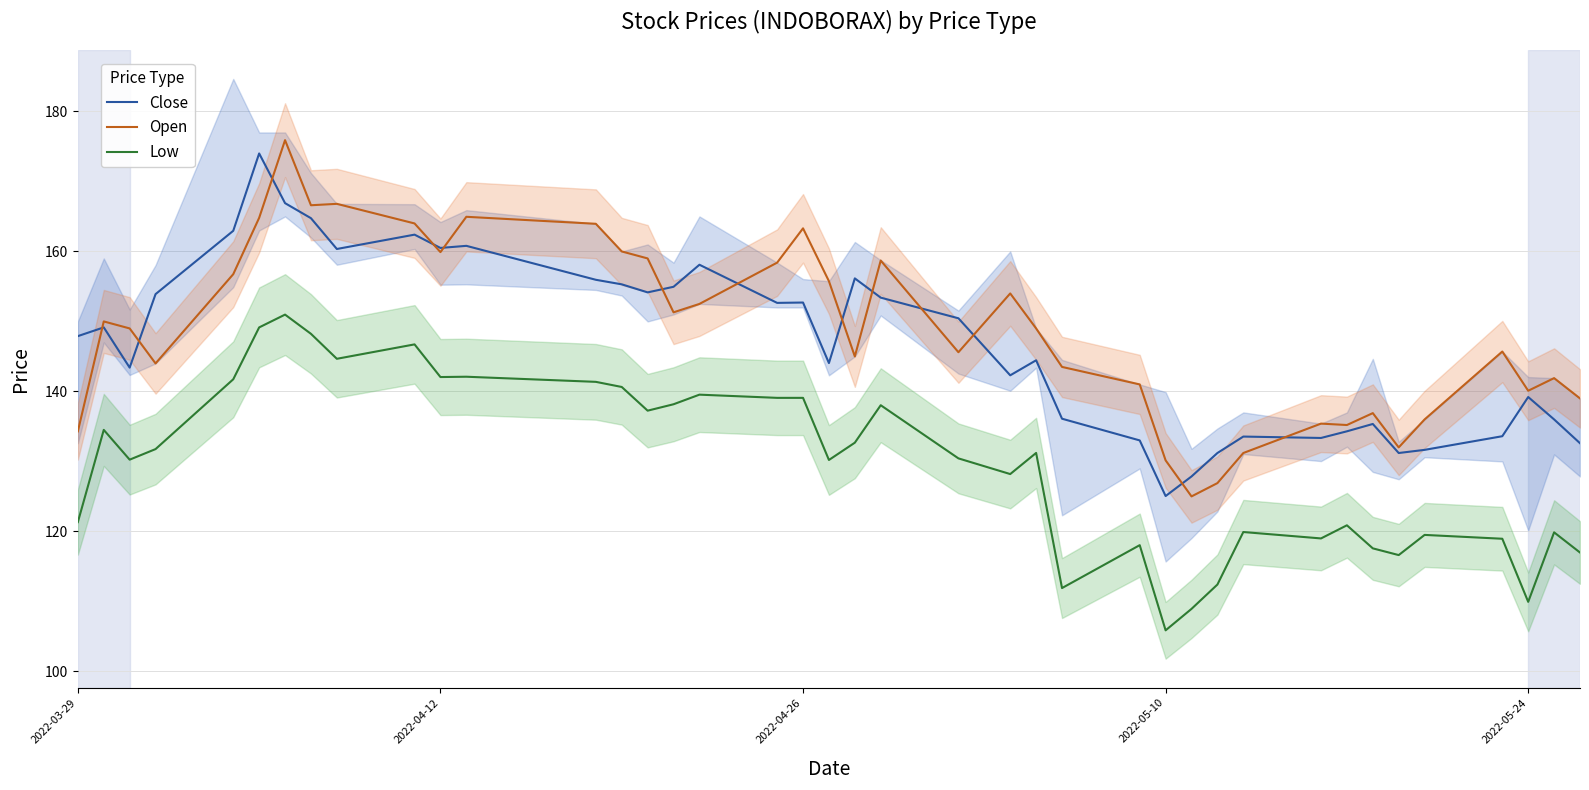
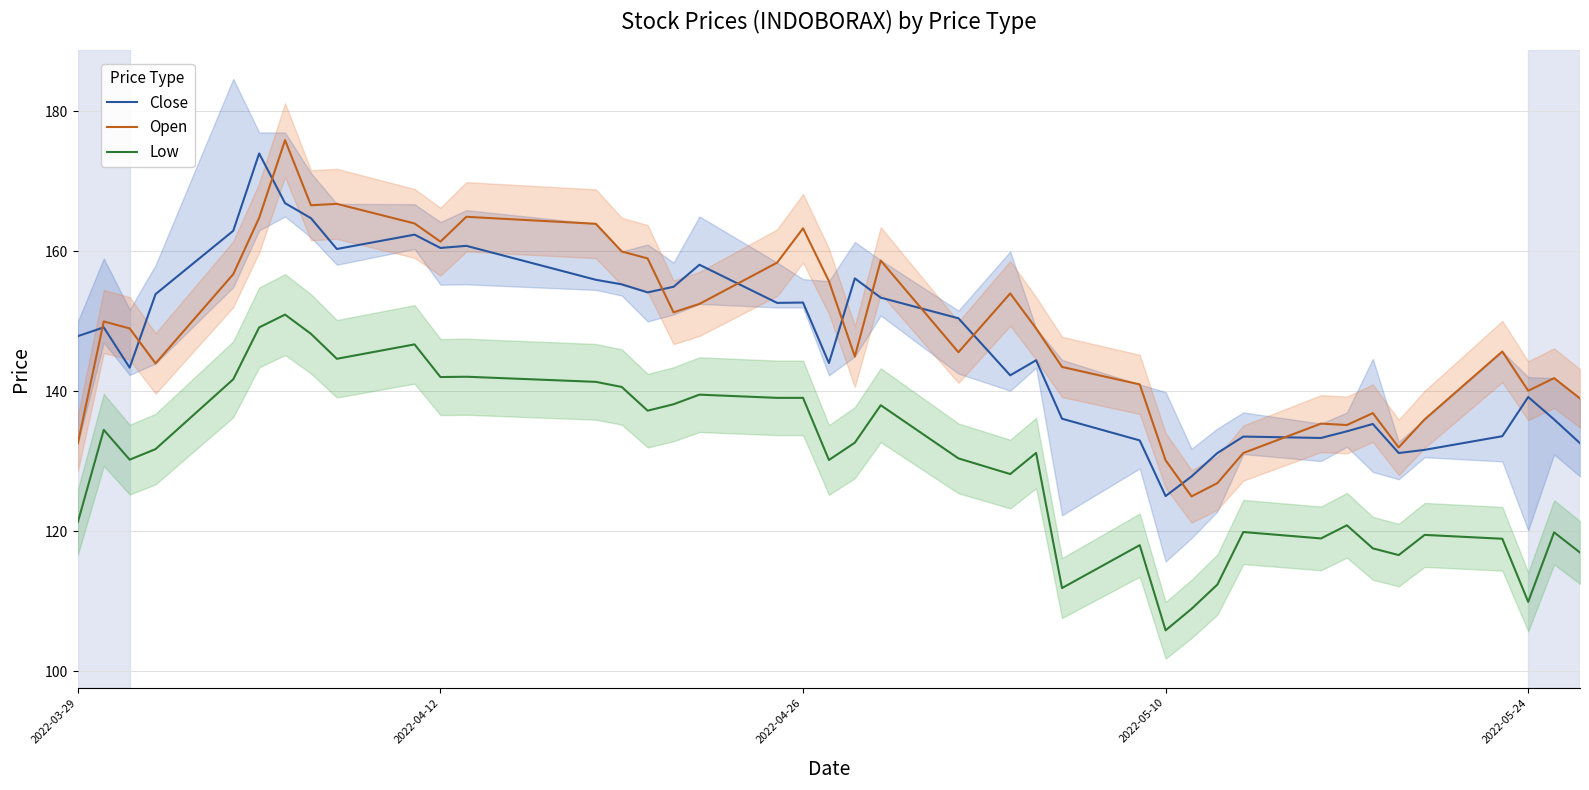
  {
    "Open": {
-     "2022-03-29": 134,
-     "2022-04-12": 160,
+     "2022-03-29": 133,
+     "2022-04-12": 161,
      "2022-04-26": 163,
      "2022-05-10": 130,
      "2022-05-24": 140
    },
    "Low": {
      "2022-03-29": 121,
      "2022-04-12": 142,
      "2022-04-26": 139,
      "2022-05-10": 106,
      "2022-05-24": 110
    }
  }
